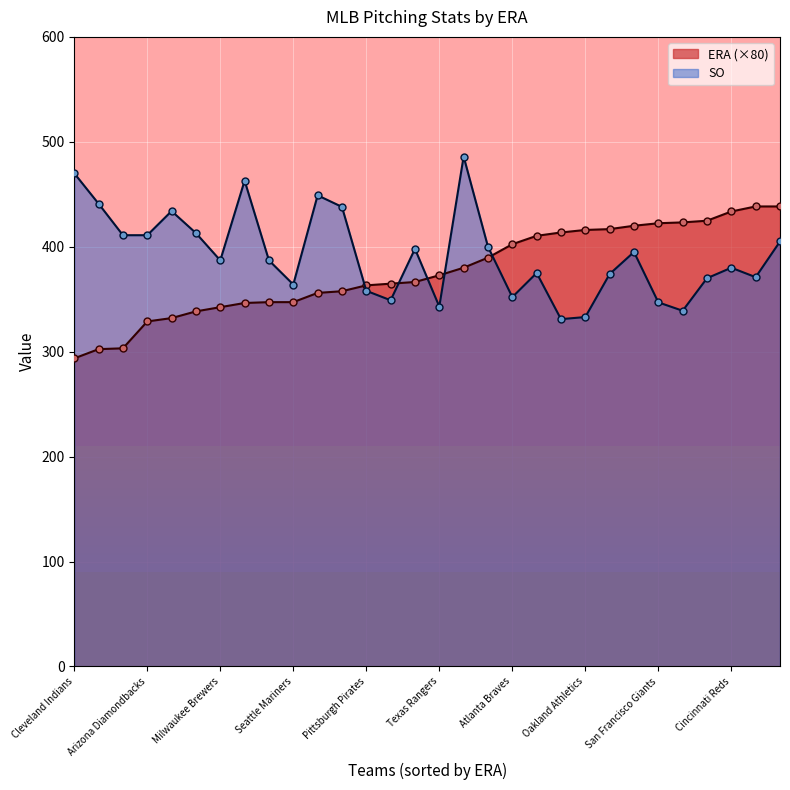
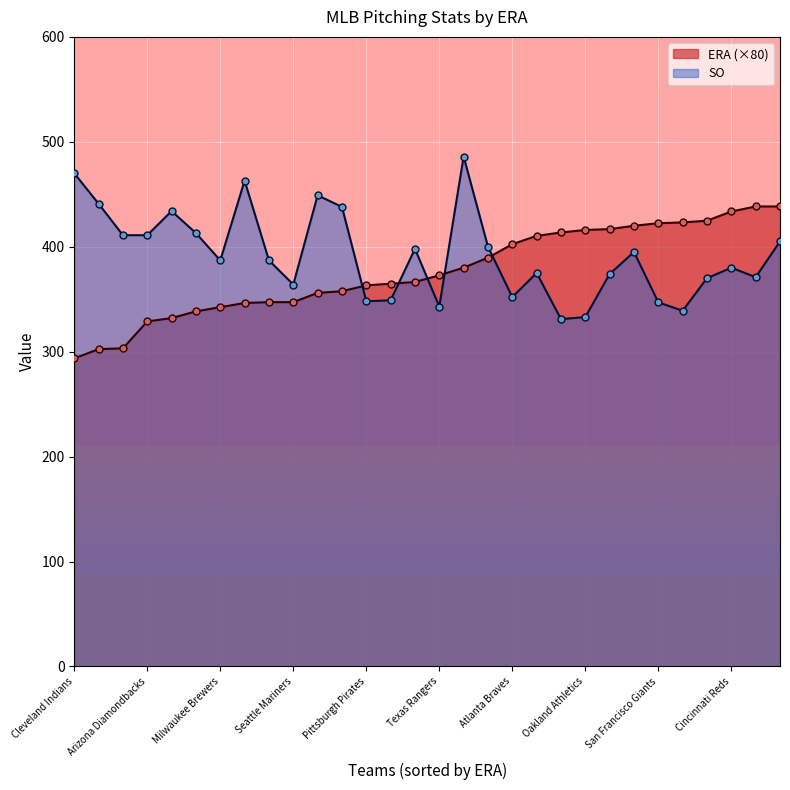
  {
    "ERA (×80)": {
      "Cleveland Indians": 294,
      "Arizona Diamondbacks": 329,
      "Milwaukee Brewers": 342,
      "Pittsburgh Pirates": 363,
      "Texas Rangers": 373,
      "Atlanta Braves": 402,
      "Oakland Athletics": 416,
      "San Francisco Giants": 422
    },
    "SO": {
      "Cleveland Indians": 470,
      "Arizona Diamondbacks": 411,
      "Milwaukee Brewers": 387,
-     "Pittsburgh Pirates": 358,
+     "Pittsburgh Pirates": 348,
      "Texas Rangers": 343,
      "Atlanta Braves": 352,
      "Oakland Athletics": 333,
      "San Francisco Giants": 347
    }
  }
